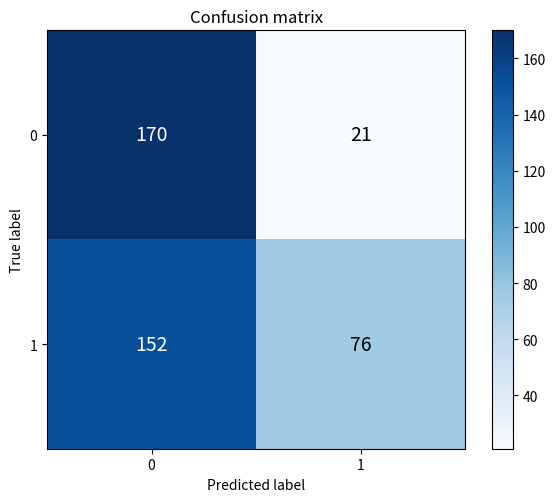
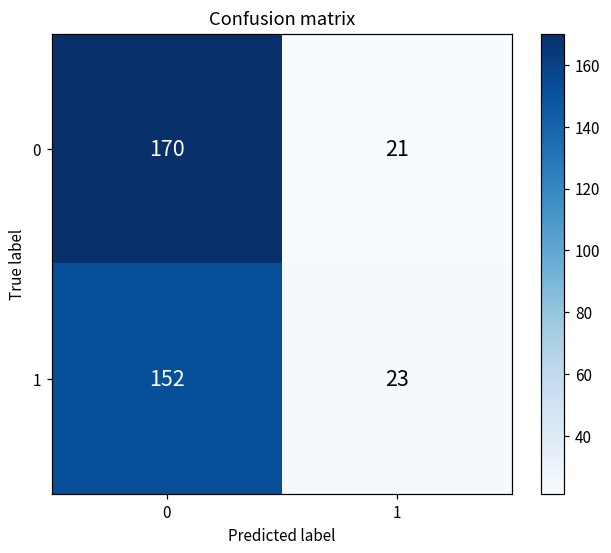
  {
    "0": {
      "0": 170,
      "1": 21
    },
    "1": {
      "0": 152,
-     "1": 76
+     "1": 23
    }
  }
